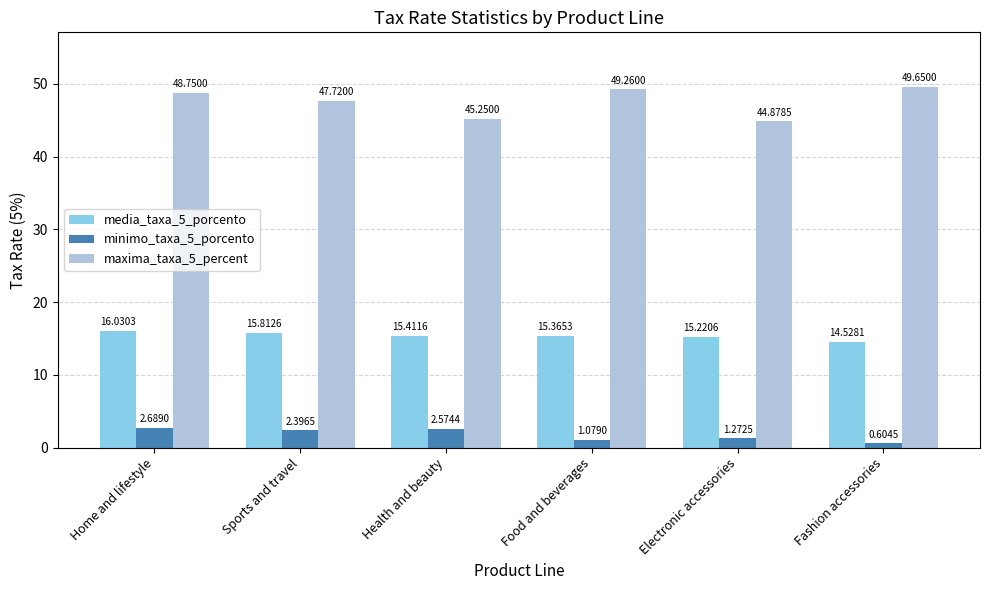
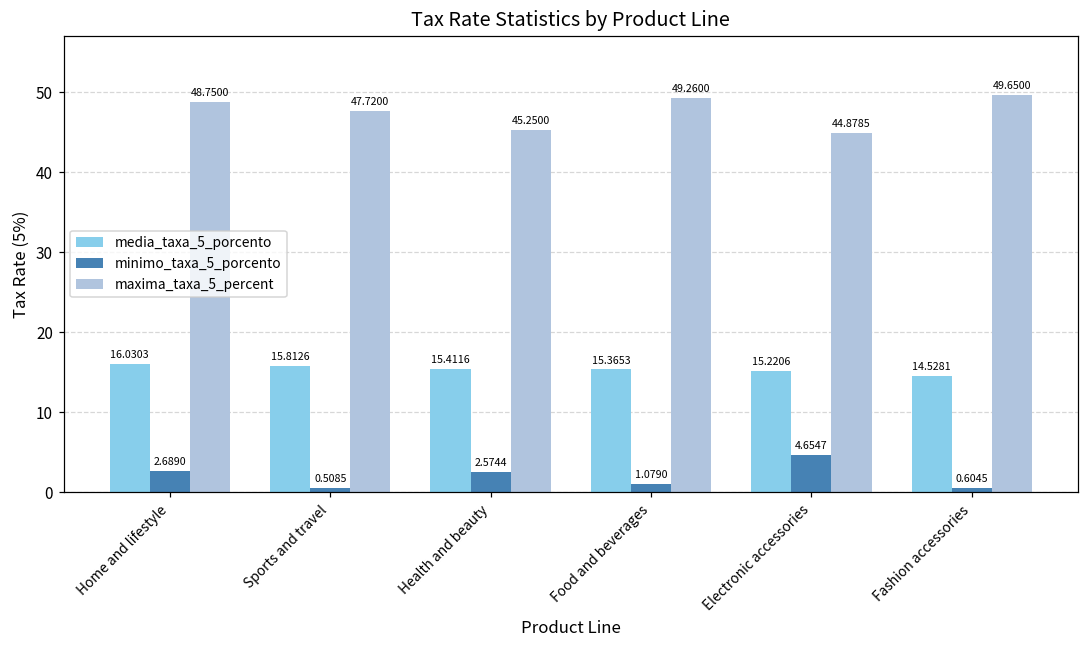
  {
    "minimo_taxa_5_porcento": {
      "Home and lifestyle": 2.6890,
-     "Sports and travel": 2.3965,
+     "Sports and travel": 0.5085,
      "Health and beauty": 2.5744,
      "Food and beverages": 1.0790,
-     "Electronic accessories": 1.2725,
+     "Electronic accessories": 4.6547,
      "Fashion accessories": 0.6045
    }
  }
